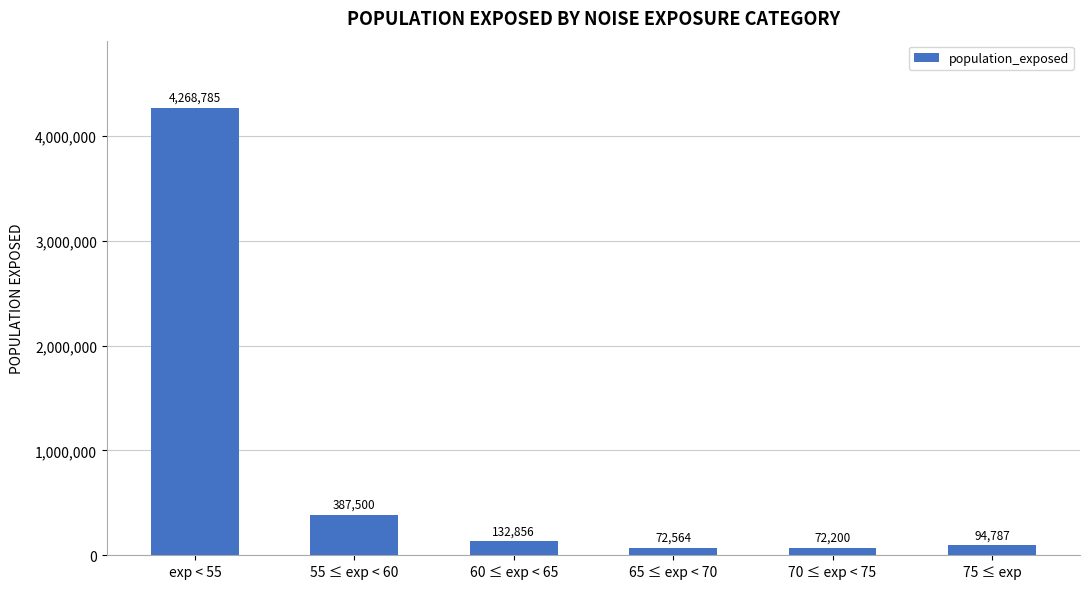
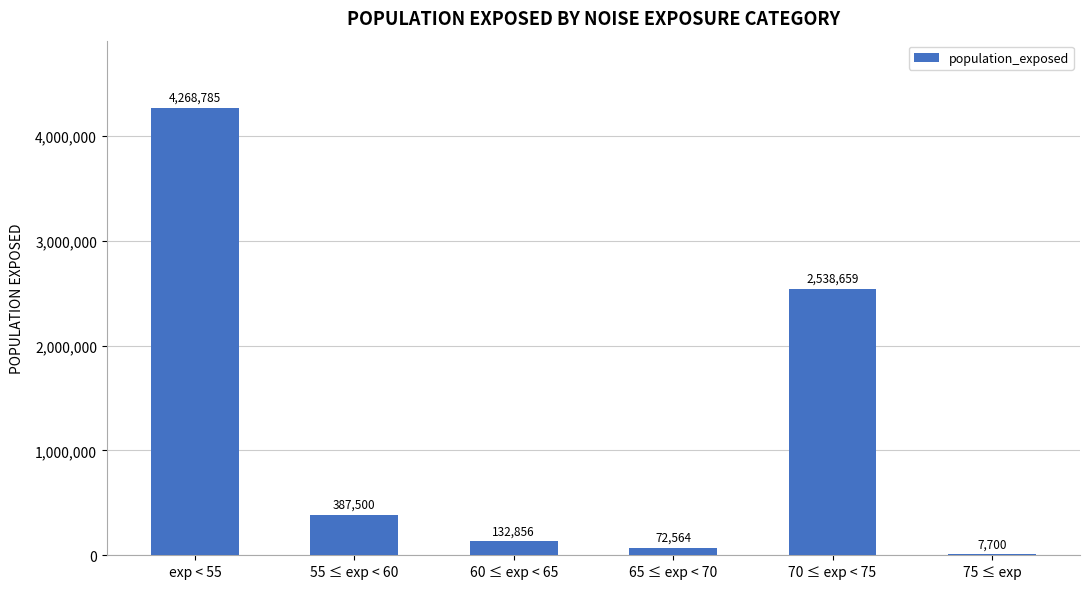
  {
    "exp < 55": "4,268,785",
    "55 ≤ exp < 60": "387,500",
    "60 ≤ exp < 65": "132,856",
    "65 ≤ exp < 70": "72,564",
-   "70 ≤ exp < 75": "72,200",
-   "75 ≤ exp": "94,787"
+   "70 ≤ exp < 75": "2,538,659",
+   "75 ≤ exp": "7,700"
  }
